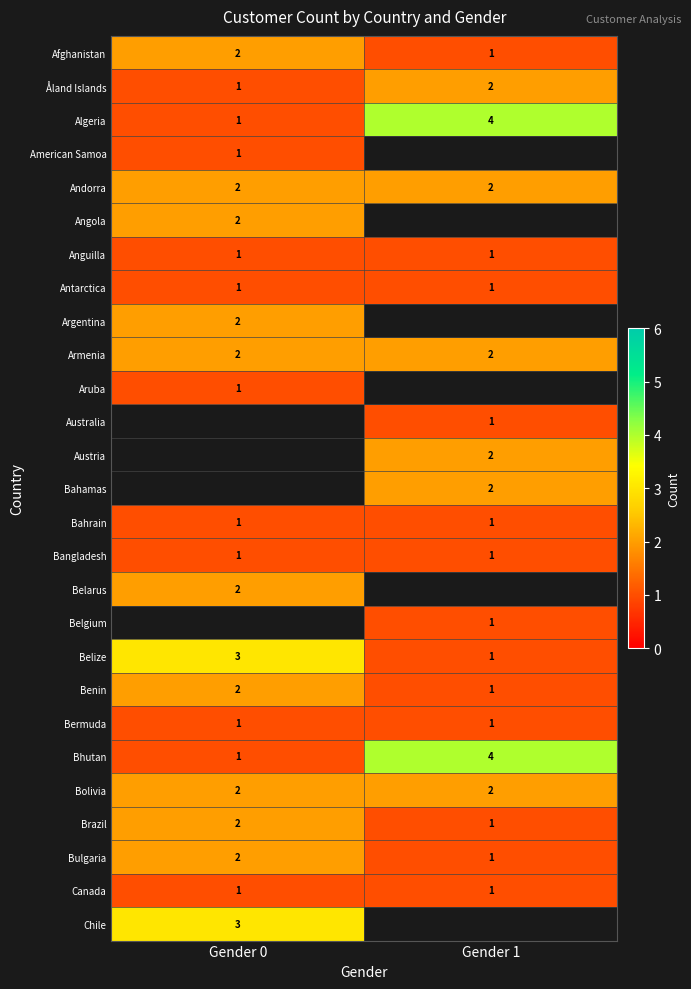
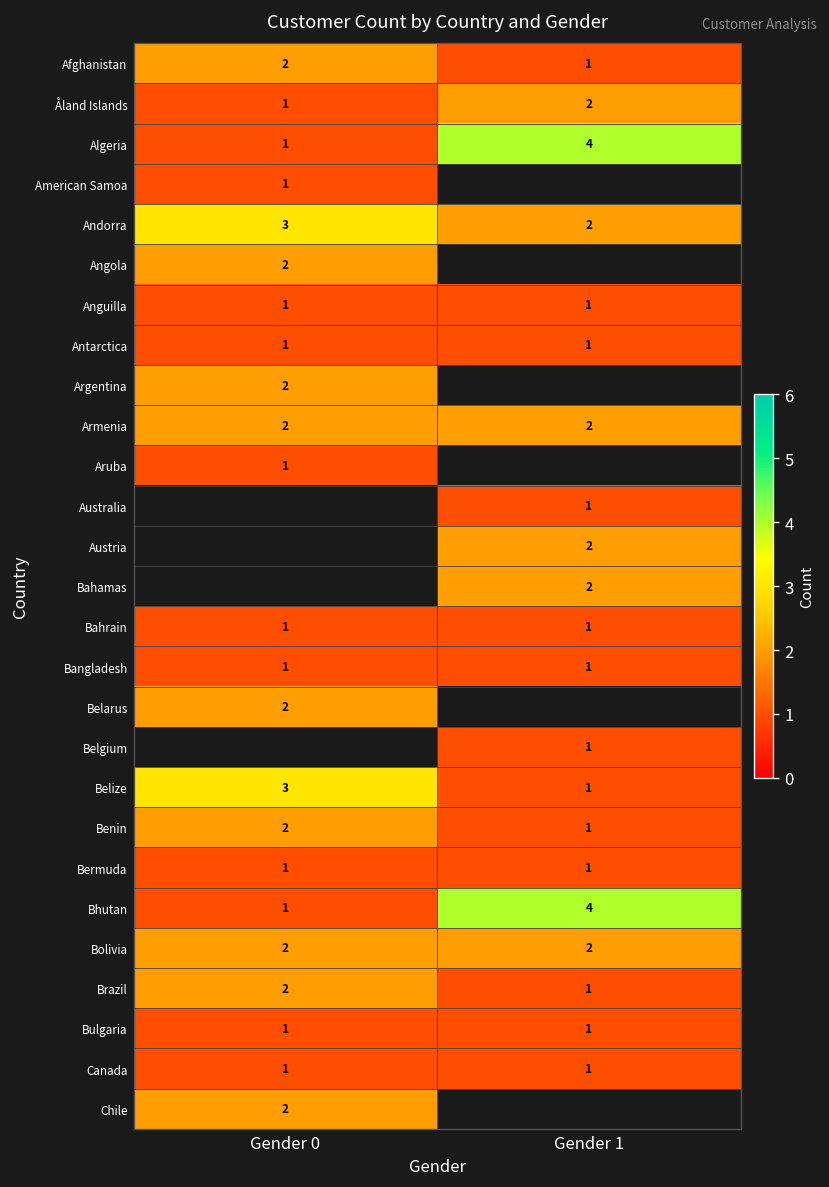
  {
    "Afghanistan": {
      "Gender 0": 2,
      "Gender 1": 1
    },
    "Åland Islands": {
      "Gender 0": 1,
      "Gender 1": 2
    },
    "Algeria": {
      "Gender 0": 1,
      "Gender 1": 4
    },
    "American Samoa": {
      "Gender 0": 1
    },
    "Andorra": {
-     "Gender 0": 2,
+     "Gender 0": 3,
      "Gender 1": 2
    },
    "Angola": {
      "Gender 0": 2
    },
    "Anguilla": {
      "Gender 0": 1,
      "Gender 1": 1
    },
    "Antarctica": {
      "Gender 0": 1,
      "Gender 1": 1
    },
    "Argentina": {
      "Gender 0": 2
    },
    "Armenia": {
      "Gender 0": 2,
      "Gender 1": 2
    },
    "Aruba": {
      "Gender 0": 1
    },
    "Australia": {
      "Gender 1": 1
    },
    "Austria": {
      "Gender 1": 2
    },
    "Bahamas": {
      "Gender 1": 2
    },
    "Bahrain": {
      "Gender 0": 1,
      "Gender 1": 1
    },
    "Bangladesh": {
      "Gender 0": 1,
      "Gender 1": 1
    },
    "Belarus": {
      "Gender 0": 2
    },
    "Belgium": {
      "Gender 1": 1
    },
    "Belize": {
      "Gender 0": 3,
      "Gender 1": 1
    },
    "Benin": {
      "Gender 0": 2,
      "Gender 1": 1
    },
    "Bermuda": {
      "Gender 0": 1,
      "Gender 1": 1
    },
    "Bhutan": {
      "Gender 0": 1,
      "Gender 1": 4
    },
    "Bolivia": {
      "Gender 0": 2,
      "Gender 1": 2
    },
    "Brazil": {
      "Gender 0": 2,
      "Gender 1": 1
    },
    "Bulgaria": {
-     "Gender 0": 2,
+     "Gender 0": 1,
      "Gender 1": 1
    },
    "Canada": {
      "Gender 0": 1,
      "Gender 1": 1
    },
    "Chile": {
-     "Gender 0": 3
+     "Gender 0": 2
    }
  }
